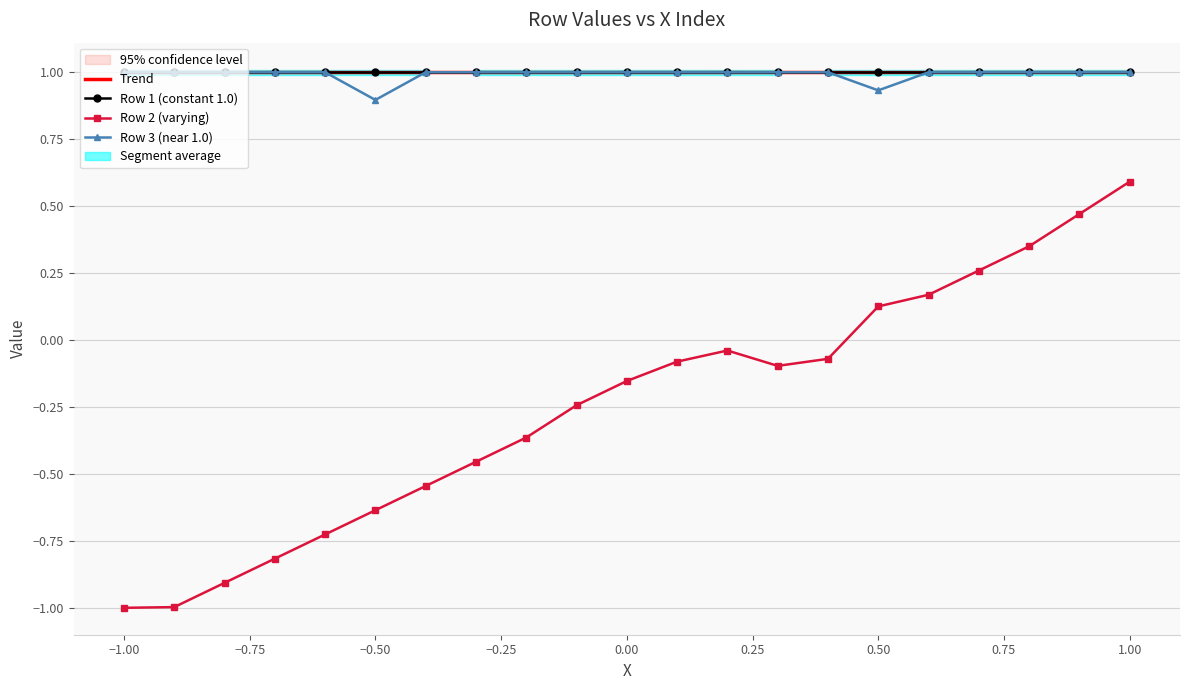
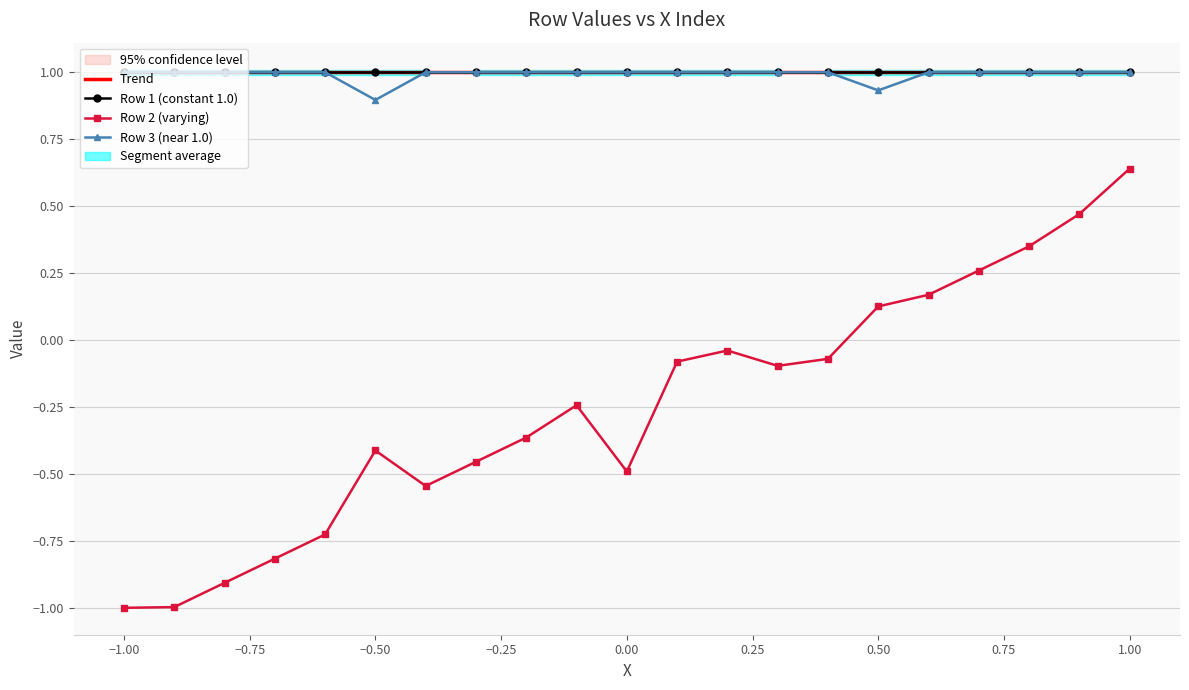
  {
    "95% confidence level": {
      "−0.50": 1.00,
      "0.50": 1.00
    },
    "Row 2 (varying)": {
      "−1.00": -1.00,
-     "−0.50": -0.64,
-     "0.00": -0.15,
+     "−0.50": -0.41,
+     "0.00": -0.49,
      "0.50": 0.13,
-     "1.00": 0.59
+     "1.00": 0.64
    },
    "Row 3 (near 1.0)": {
      "−0.50": 0.90,
      "0.50": 0.93
    }
  }
